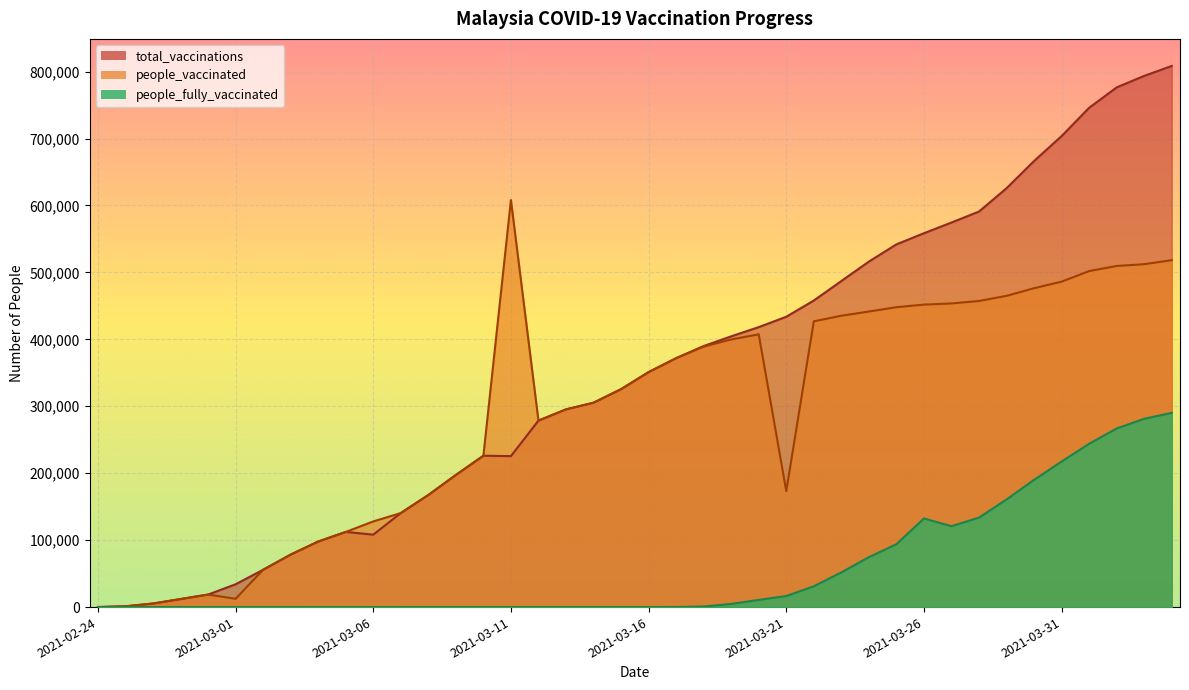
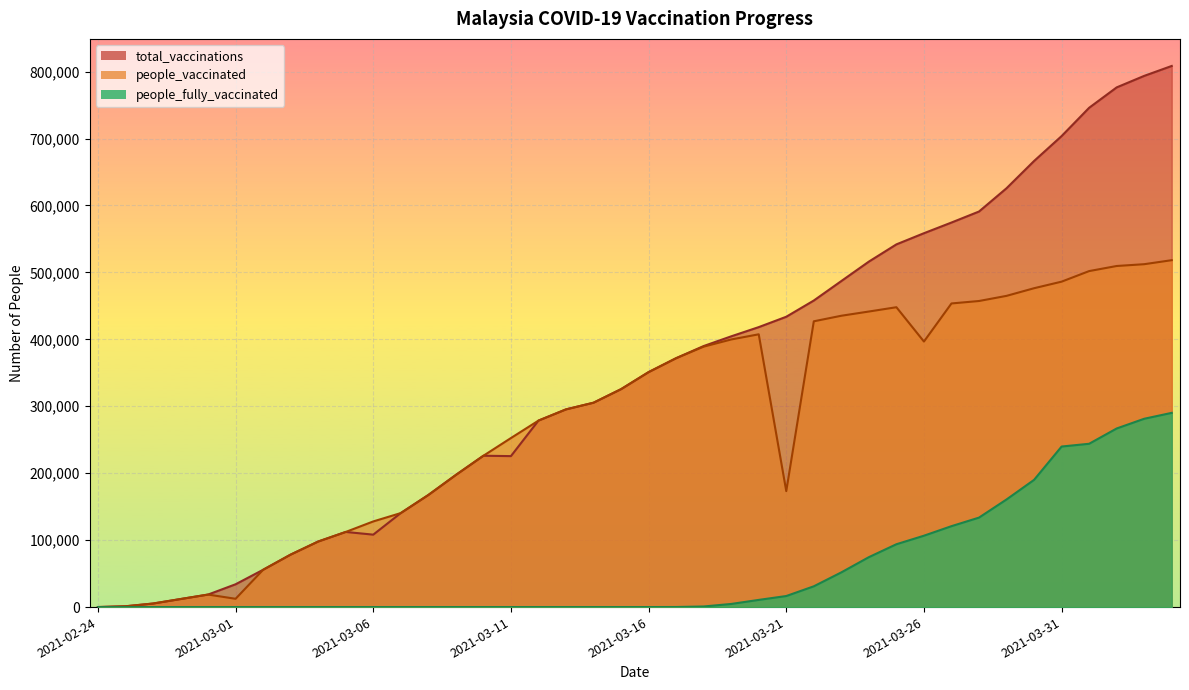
  {
    "total_vaccinations": {
      "2021-03-01": "30,000",
      "2021-03-06": "110,000",
      "2021-03-11": "230,000",
      "2021-03-21": "430,000",
      "2021-03-26": "560,000",
      "2021-03-31": "700,000"
    },
    "people_vaccinated": {
      "2021-03-01": "10,000",
      "2021-03-06": "130,000",
-     "2021-03-11": "610,000",
+     "2021-03-11": "250,000",
      "2021-03-21": "170,000",
-     "2021-03-26": "450,000",
+     "2021-03-26": "400,000",
      "2021-03-31": "490,000"
    },
    "people_fully_vaccinated": {
      "2021-03-01": "0",
      "2021-03-06": "0",
      "2021-03-11": "0",
      "2021-03-16": "0",
      "2021-03-21": "20,000",
-     "2021-03-26": "130,000",
-     "2021-03-31": "220,000"
+     "2021-03-26": "110,000",
+     "2021-03-31": "240,000"
    }
  }
